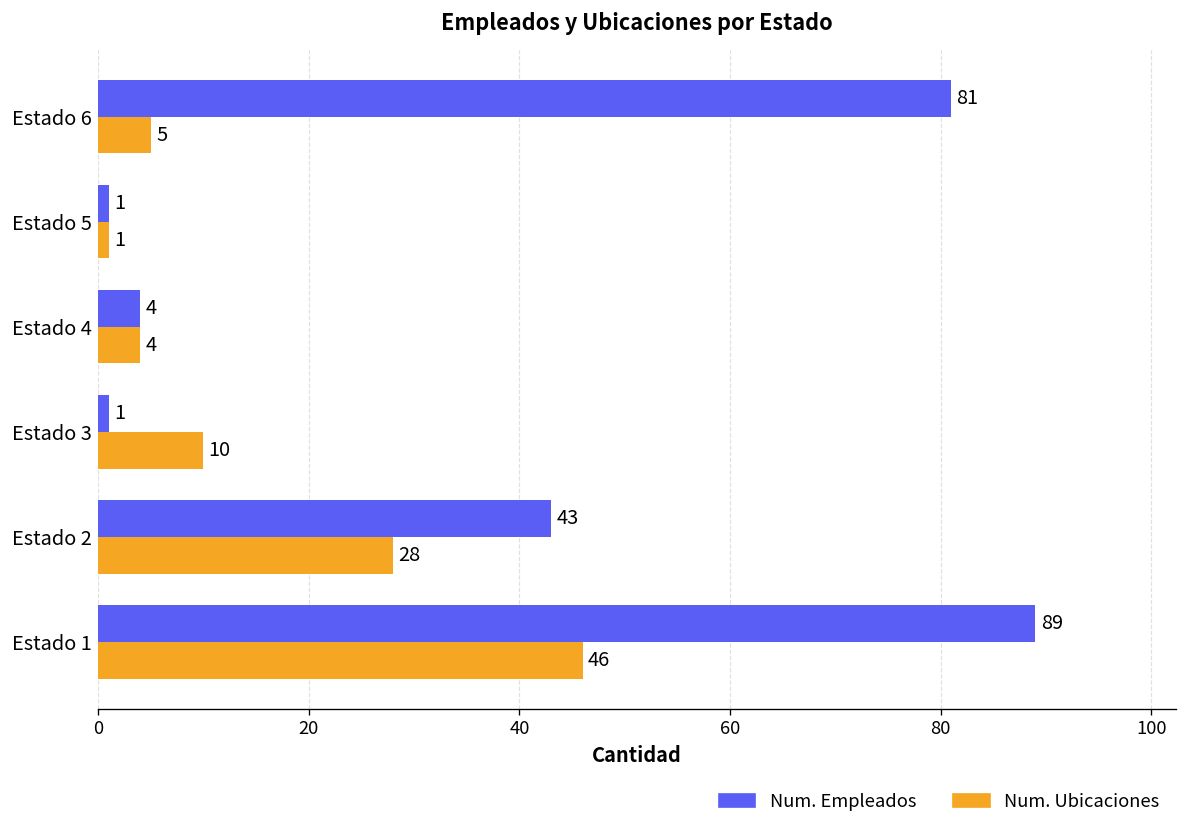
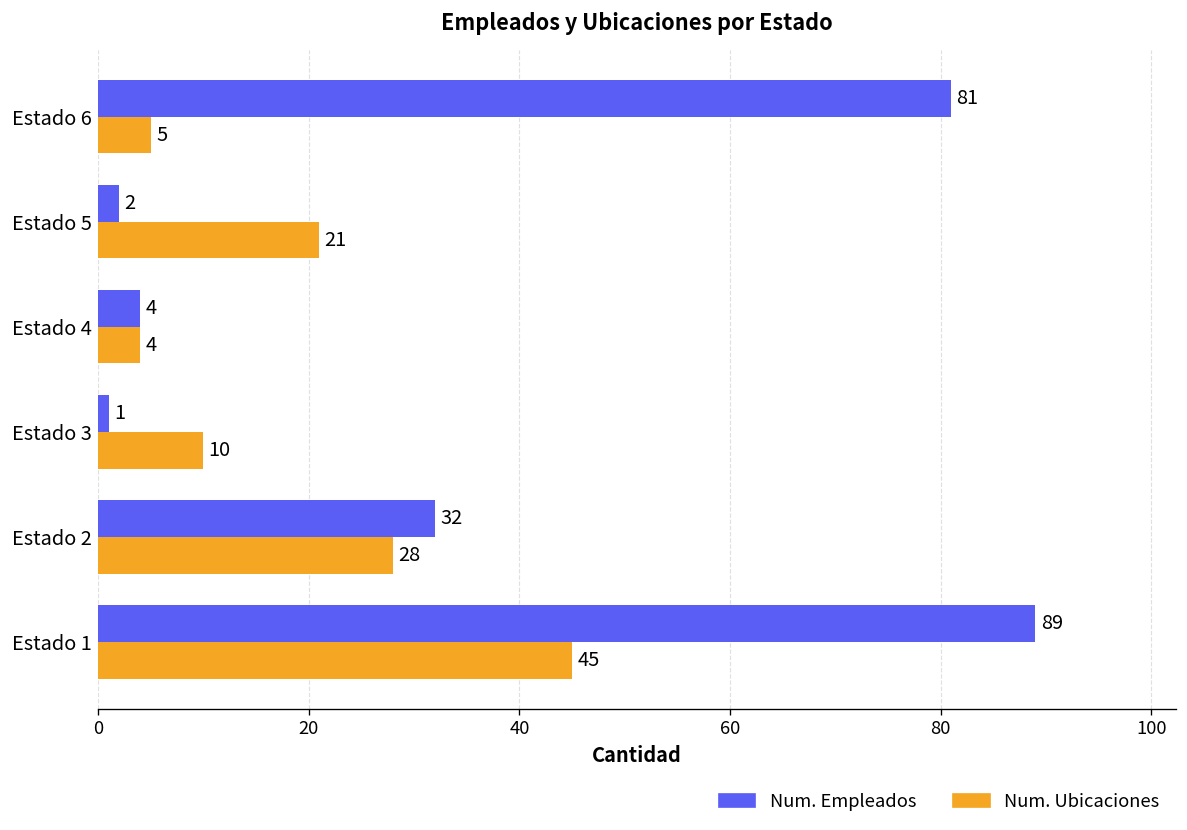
  {
    "Num. Empleados": {
      "Estado 6": 81,
-     "Estado 5": 1,
+     "Estado 5": 2,
      "Estado 4": 4,
      "Estado 3": 1,
-     "Estado 2": 43,
+     "Estado 2": 32,
      "Estado 1": 89
    },
    "Num. Ubicaciones": {
      "Estado 6": 5,
-     "Estado 5": 1,
+     "Estado 5": 21,
      "Estado 4": 4,
      "Estado 3": 10,
      "Estado 2": 28,
-     "Estado 1": 46
+     "Estado 1": 45
    }
  }
